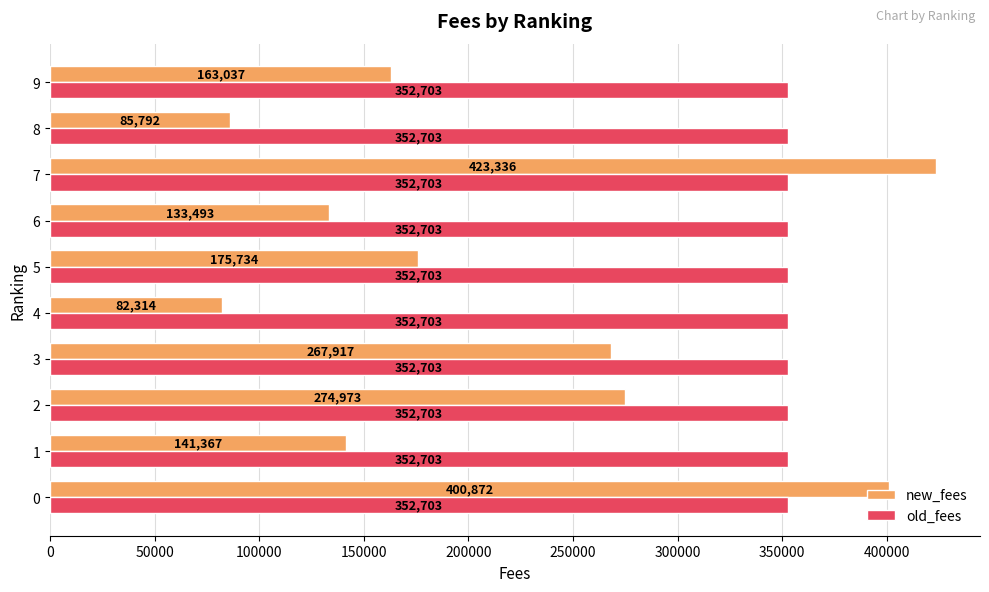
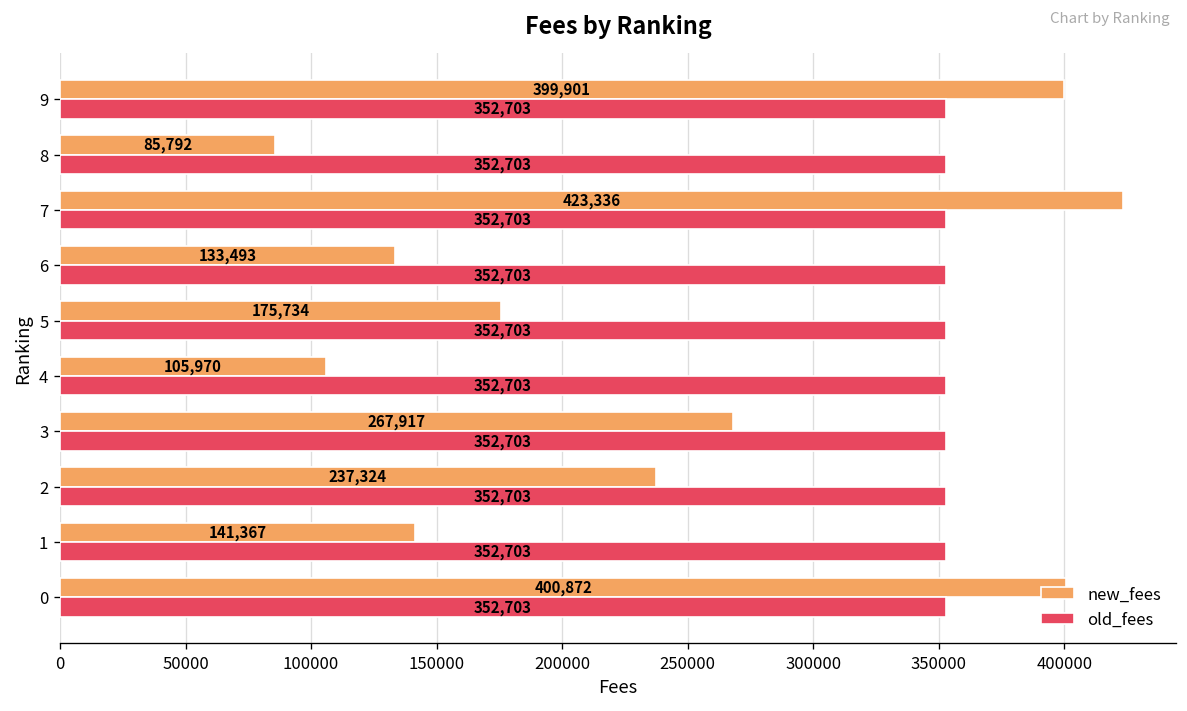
  {
    "new_fees": {
-     "9": "163,037",
+     "9": "399,901",
      "8": "85,792",
      "7": "423,336",
      "6": "133,493",
      "5": "175,734",
-     "4": "82,314",
+     "4": "105,970",
      "3": "267,917",
-     "2": "274,973",
+     "2": "237,324",
      "1": "141,367",
      "0": "400,872"
    },
    "old_fees": {
      "9": "352,703",
      "8": "352,703",
      "7": "352,703",
      "6": "352,703",
      "5": "352,703",
      "4": "352,703",
      "3": "352,703",
      "2": "352,703",
      "1": "352,703",
      "0": "352,703"
    }
  }
